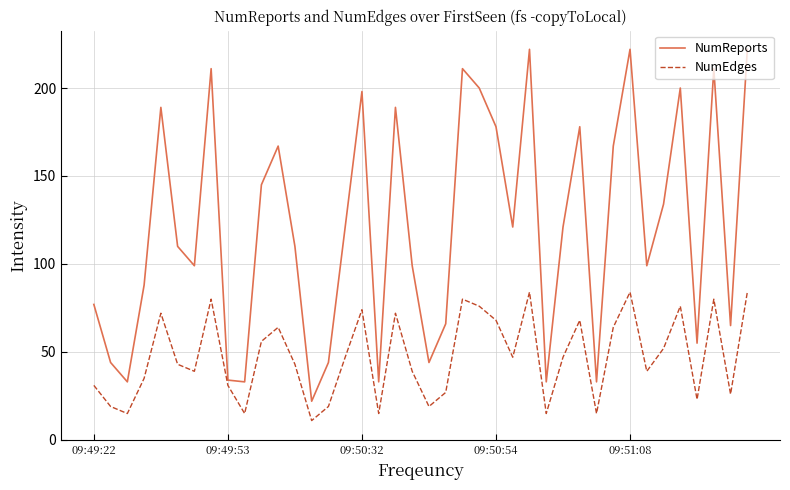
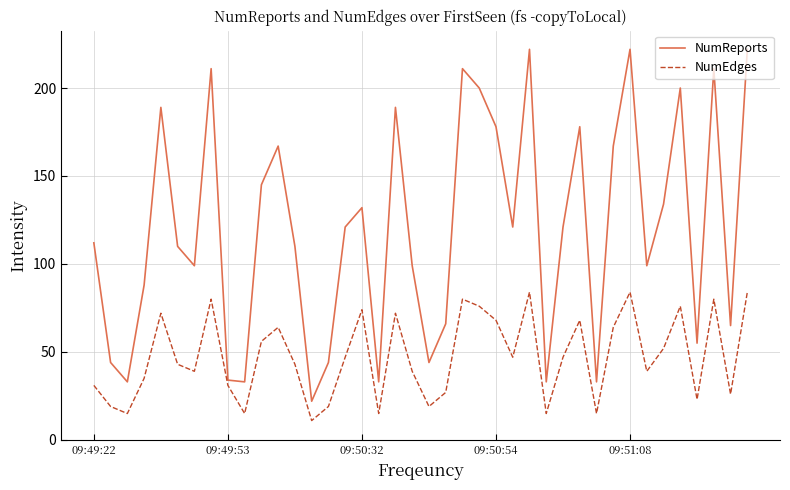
  {
    "NumReports": {
-     "09:49:22": 77,
+     "09:49:22": 112,
      "09:49:53": 34,
-     "09:50:32": 198,
+     "09:50:32": 132,
      "09:50:54": 178,
      "09:51:08": 222
    },
    "NumEdges": {
      "09:49:22": 31,
      "09:49:53": 31,
      "09:50:32": 74,
      "09:50:54": 68,
      "09:51:08": 84
    }
  }
